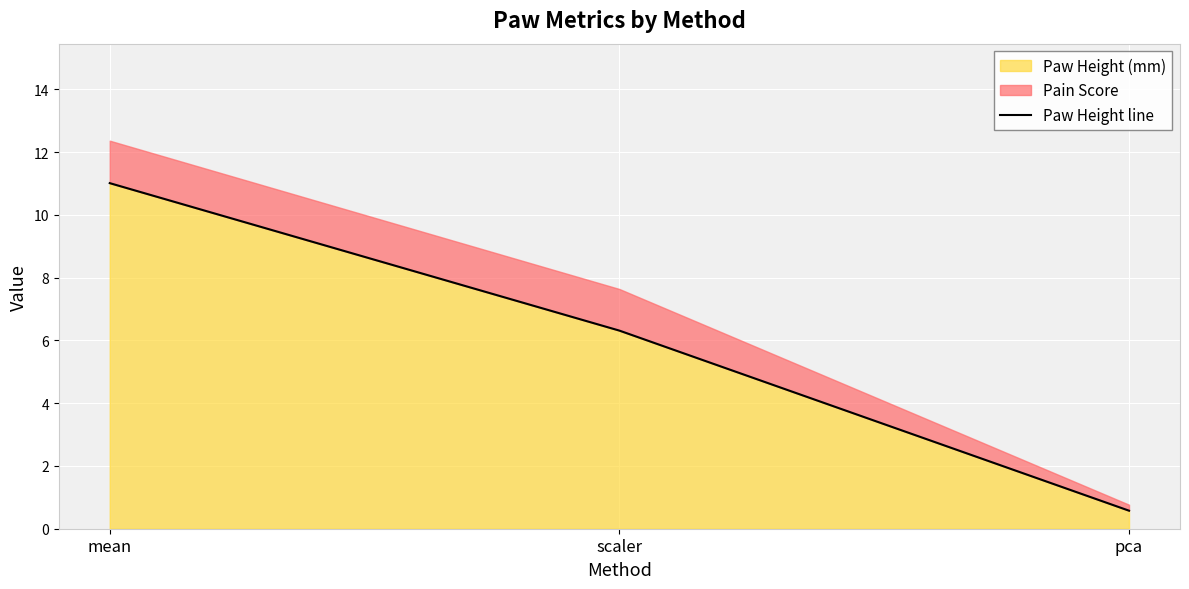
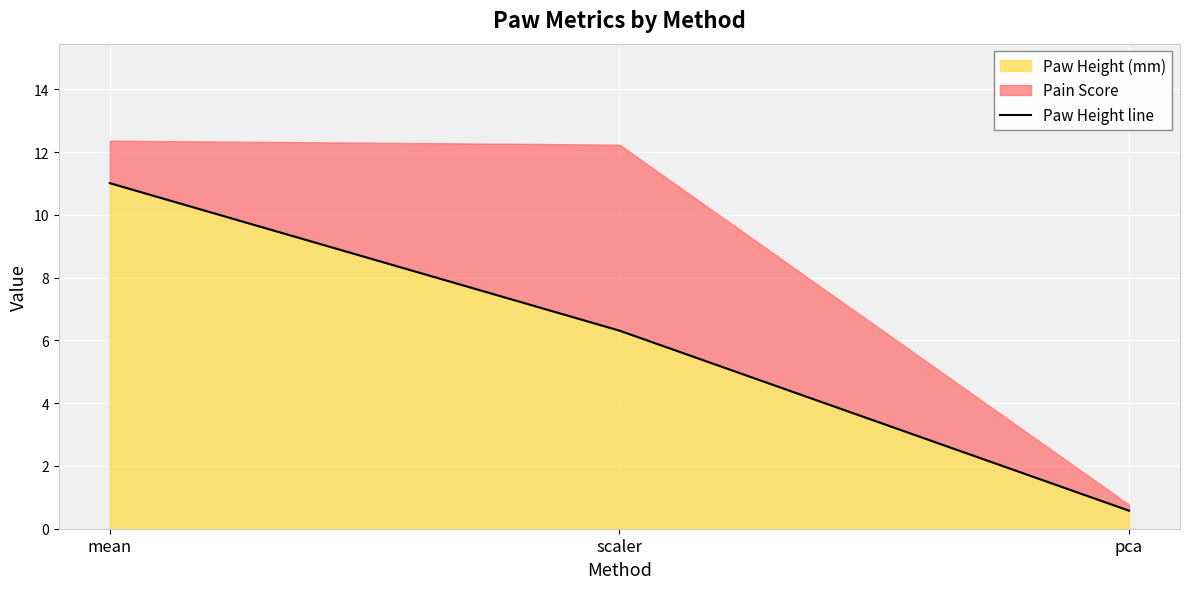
  {
    "Paw Height (mm)": {
      "mean": 11.0,
      "scaler": 6.3,
      "pca": 0.6
    },
    "Pain Score": {
      "mean": 1.4,
-     "scaler": 1.3,
+     "scaler": 5.9,
      "pca": 0.2
    }
  }
